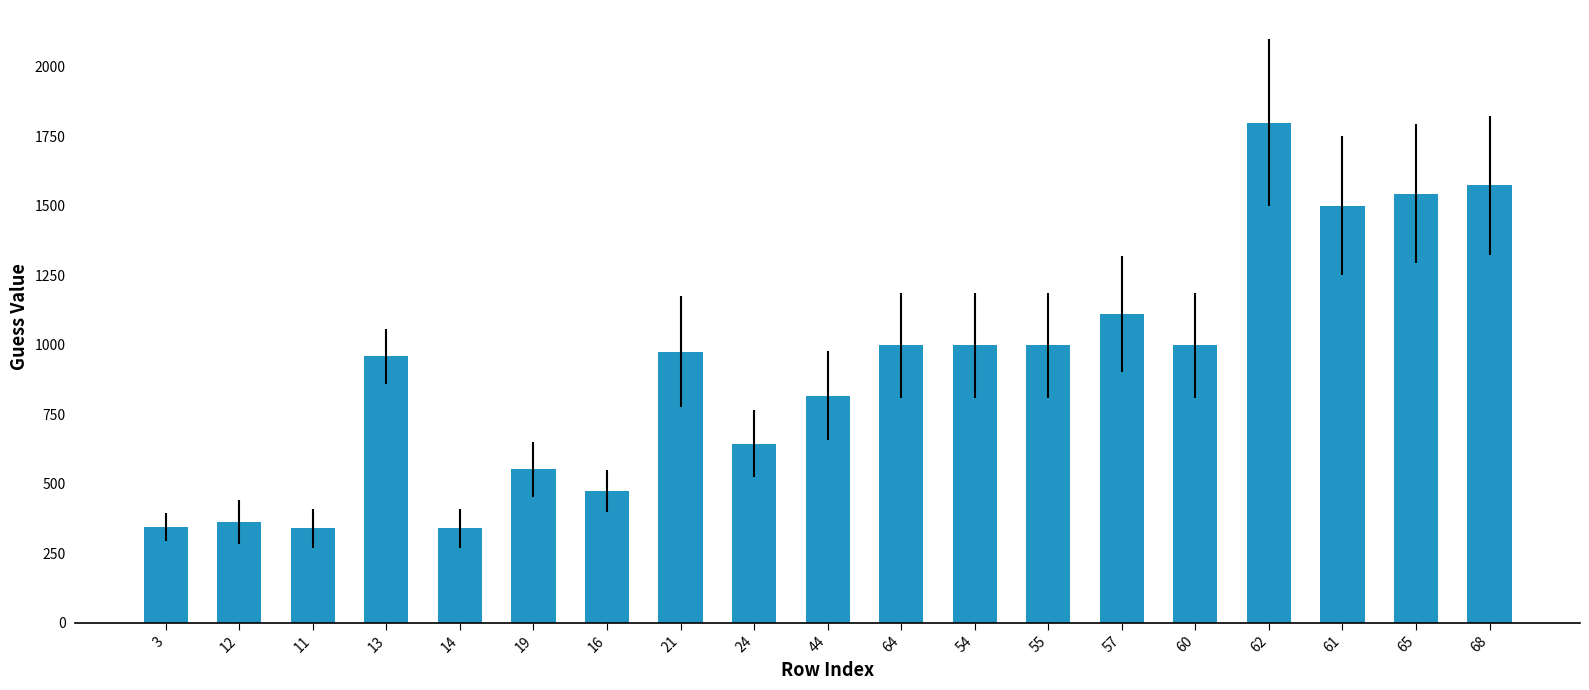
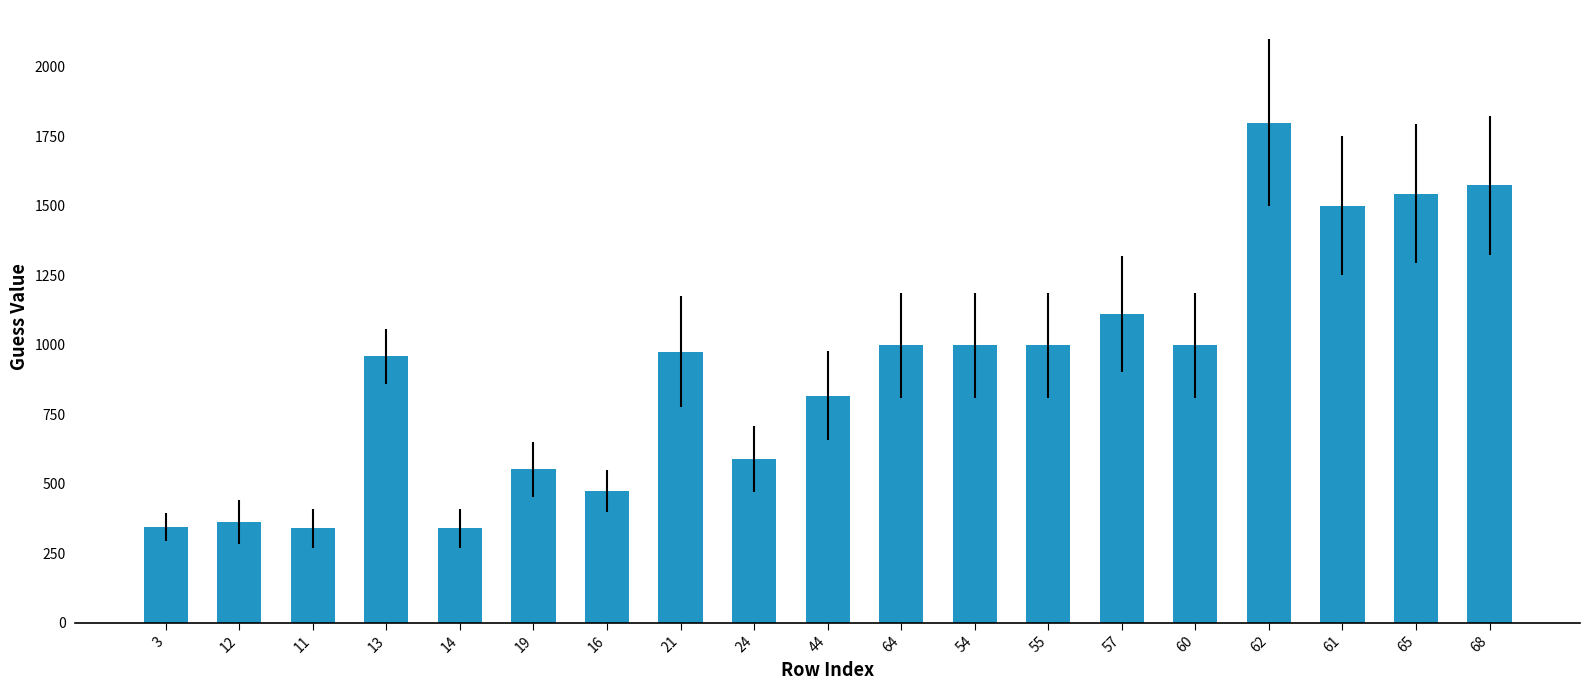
  {
    "3": 350,
    "12": 360,
    "11": 340,
    "13": 960,
    "14": 340,
    "19": 550,
    "16": 470,
    "21": 980,
-   "24": 640,
+   "24": 590,
    "44": 820,
    "64": 1000,
    "54": 1000,
    "55": 1000,
    "57": 1110,
    "60": 1000,
    "62": 1800,
    "61": 1500,
    "65": 1540,
    "68": 1570
  }
